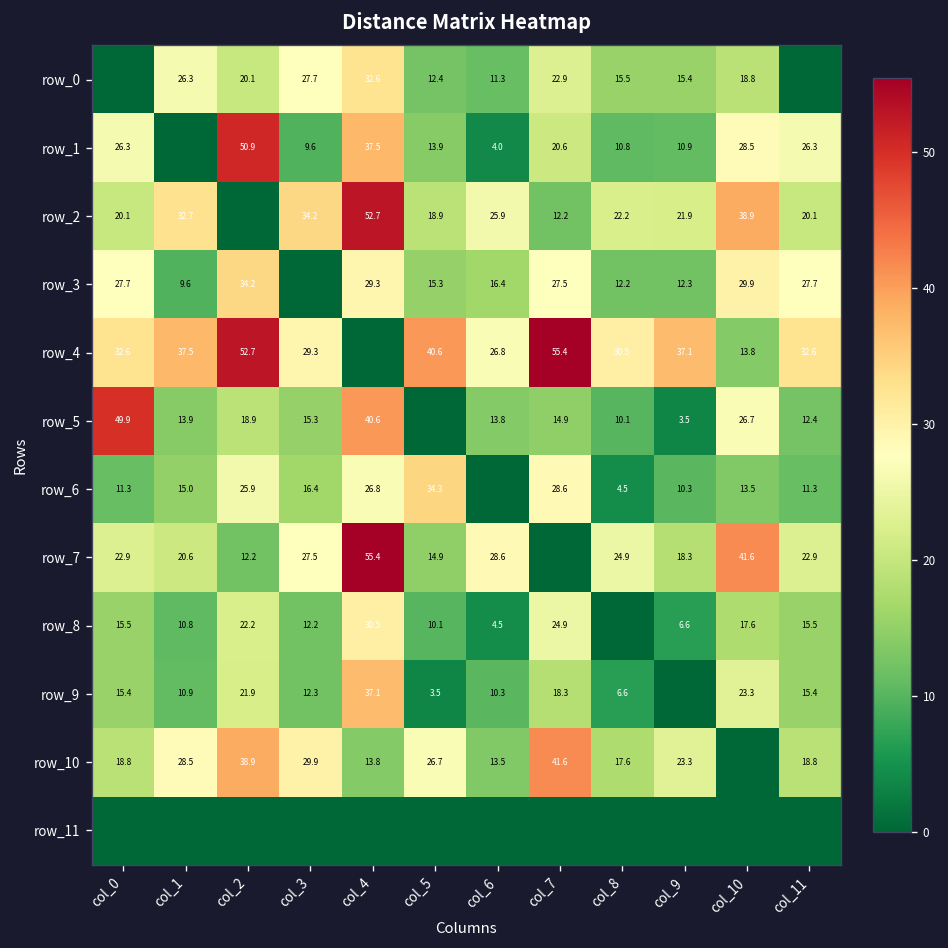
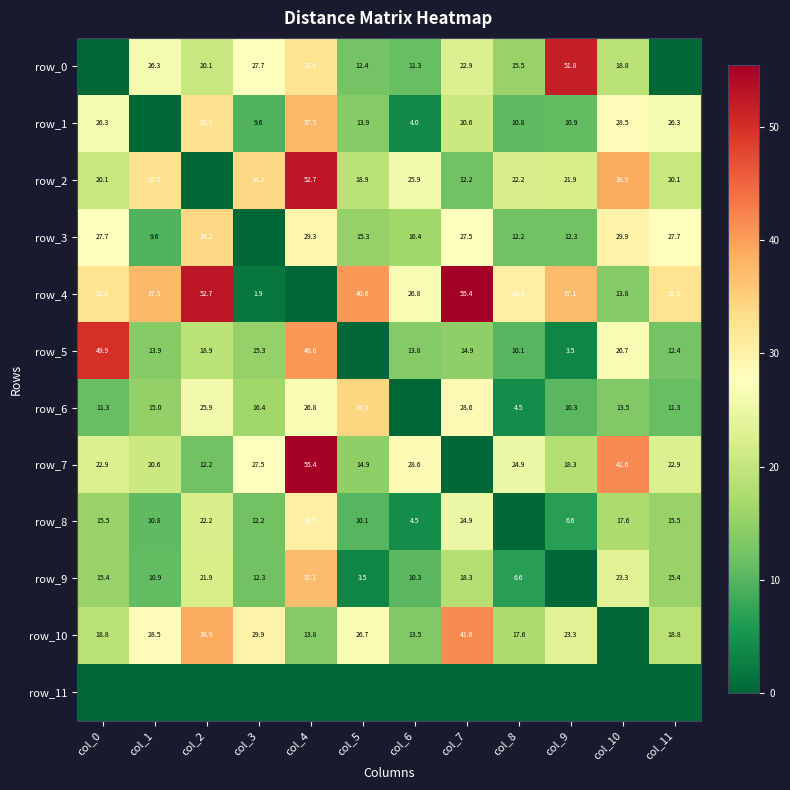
  {
    "row_0": {
      "col_1": 26.3,
      "col_2": 20.1,
      "col_3": 27.7,
      "col_4": 32.6,
      "col_5": 12.4,
      "col_6": 11.3,
      "col_7": 22.9,
      "col_8": 15.5,
-     "col_9": 15.4,
+     "col_9": 51.8,
      "col_10": 18.8
    },
    "row_1": {
      "col_0": 26.3,
-     "col_2": 50.9,
+     "col_2": 32.7,
      "col_3": 9.6,
      "col_4": 37.5,
      "col_5": 13.9,
      "col_6": 4.0,
      "col_7": 20.6,
      "col_8": 10.8,
      "col_9": 10.9,
      "col_10": 28.5,
      "col_11": 26.3
    },
    "row_2": {
      "col_0": 20.1,
      "col_1": 32.7,
      "col_3": 34.2,
      "col_4": 52.7,
      "col_5": 18.9,
      "col_6": 25.9,
      "col_7": 12.2,
      "col_8": 22.2,
      "col_9": 21.9,
      "col_10": 38.9,
      "col_11": 20.1
    },
    "row_3": {
      "col_0": 27.7,
      "col_1": 9.6,
      "col_2": 34.2,
      "col_4": 29.3,
      "col_5": 15.3,
      "col_6": 16.4,
      "col_7": 27.5,
      "col_8": 12.2,
      "col_9": 12.3,
      "col_10": 29.9,
      "col_11": 27.7
    },
    "row_4": {
      "col_0": 32.6,
      "col_1": 37.5,
      "col_2": 52.7,
-     "col_3": 29.3,
+     "col_3": 1.9,
      "col_5": 40.6,
      "col_6": 26.8,
      "col_7": 55.4,
      "col_8": 30.5,
      "col_9": 37.1,
      "col_10": 13.8,
      "col_11": 32.6
    },
    "row_5": {
      "col_0": 49.9,
      "col_1": 13.9,
      "col_2": 18.9,
      "col_3": 15.3,
      "col_4": 40.6,
      "col_6": 13.8,
      "col_7": 14.9,
      "col_8": 10.1,
      "col_9": 3.5,
      "col_10": 26.7,
      "col_11": 12.4
    },
    "row_6": {
      "col_0": 11.3,
      "col_1": 15.0,
      "col_2": 25.9,
      "col_3": 16.4,
      "col_4": 26.8,
      "col_5": 34.3,
      "col_7": 28.6,
      "col_8": 4.5,
      "col_9": 10.3,
      "col_10": 13.5,
      "col_11": 11.3
    },
    "row_7": {
      "col_0": 22.9,
      "col_1": 20.6,
      "col_2": 12.2,
      "col_3": 27.5,
      "col_4": 55.4,
      "col_5": 14.9,
      "col_6": 28.6,
      "col_8": 24.9,
      "col_9": 18.3,
      "col_10": 41.6,
      "col_11": 22.9
    },
    "row_8": {
      "col_0": 15.5,
      "col_1": 10.8,
      "col_2": 22.2,
      "col_3": 12.2,
      "col_4": 30.5,
      "col_5": 10.1,
      "col_6": 4.5,
      "col_7": 24.9,
      "col_9": 6.6,
      "col_10": 17.6,
      "col_11": 15.5
    },
    "row_9": {
      "col_0": 15.4,
      "col_1": 10.9,
      "col_2": 21.9,
      "col_3": 12.3,
      "col_4": 37.1,
      "col_5": 3.5,
      "col_6": 10.3,
      "col_7": 18.3,
      "col_8": 6.6,
      "col_10": 23.3,
      "col_11": 15.4
    },
    "row_10": {
      "col_0": 18.8,
      "col_1": 28.5,
      "col_2": 38.9,
      "col_3": 29.9,
      "col_4": 13.8,
      "col_5": 26.7,
      "col_6": 13.5,
      "col_7": 41.6,
      "col_8": 17.6,
      "col_9": 23.3,
      "col_11": 18.8
    }
  }
